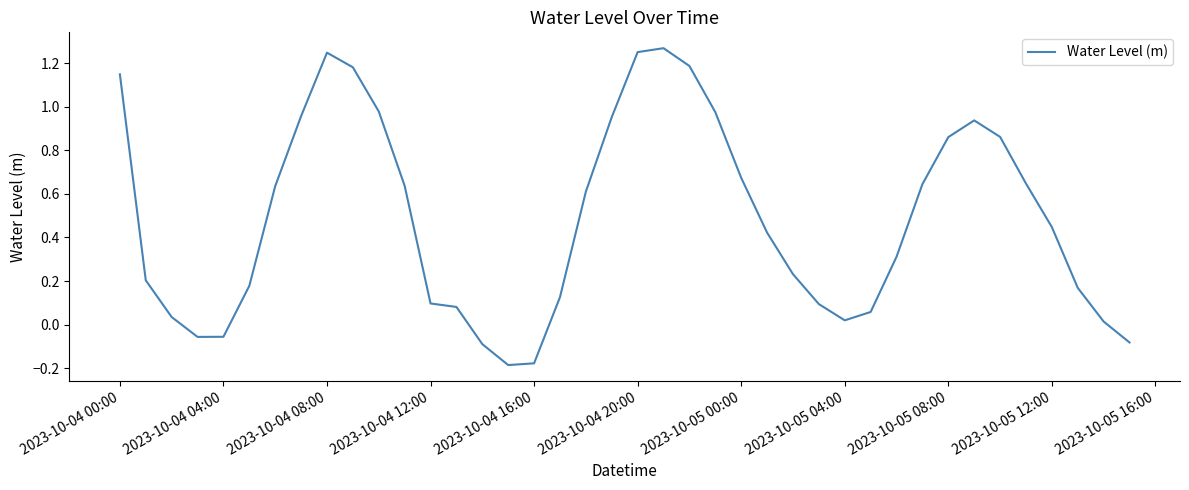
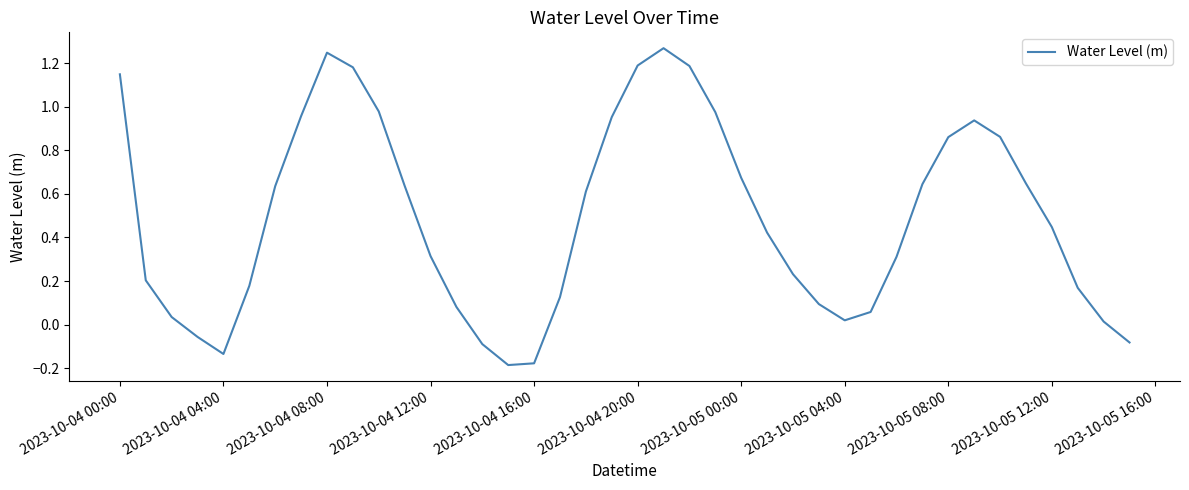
  {
    "2023-10-04 00:00": 1.15,
-   "2023-10-04 04:00": -0.06,
+   "2023-10-04 04:00": -0.13,
    "2023-10-04 08:00": 1.25,
-   "2023-10-04 12:00": 0.10,
+   "2023-10-04 12:00": 0.31,
    "2023-10-04 16:00": -0.18,
-   "2023-10-04 20:00": 1.25,
+   "2023-10-04 20:00": 1.19,
    "2023-10-05 00:00": 0.67,
    "2023-10-05 04:00": 0.02,
    "2023-10-05 08:00": 0.86,
    "2023-10-05 12:00": 0.45
  }
